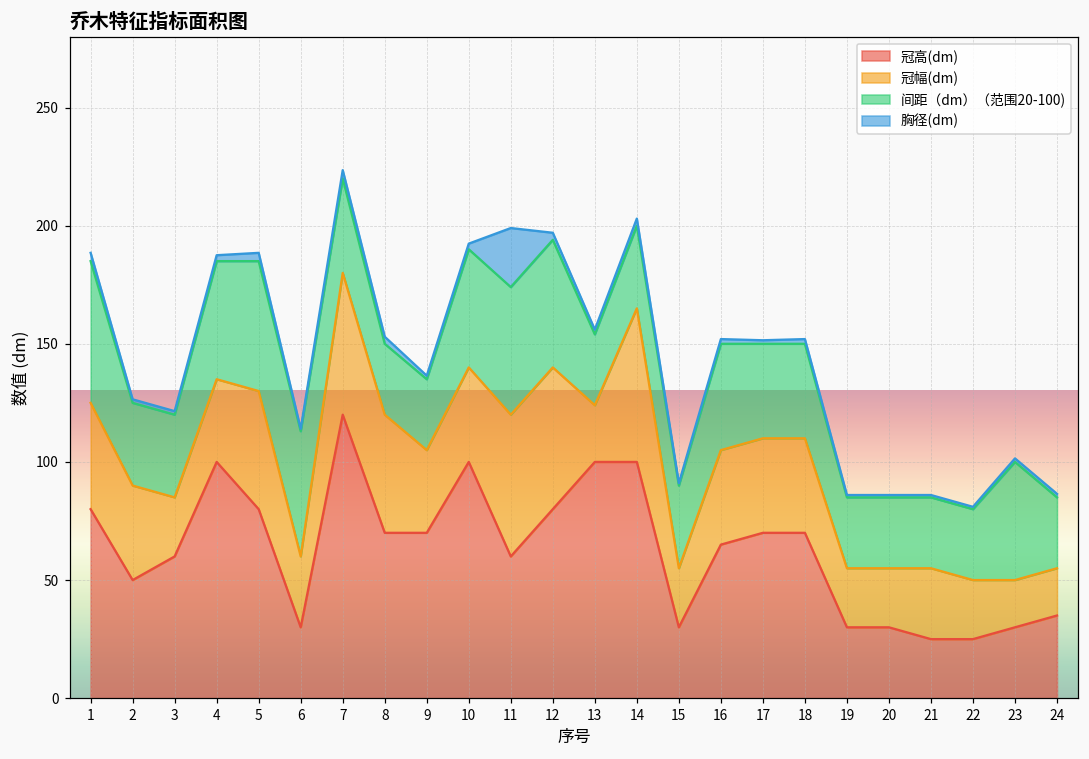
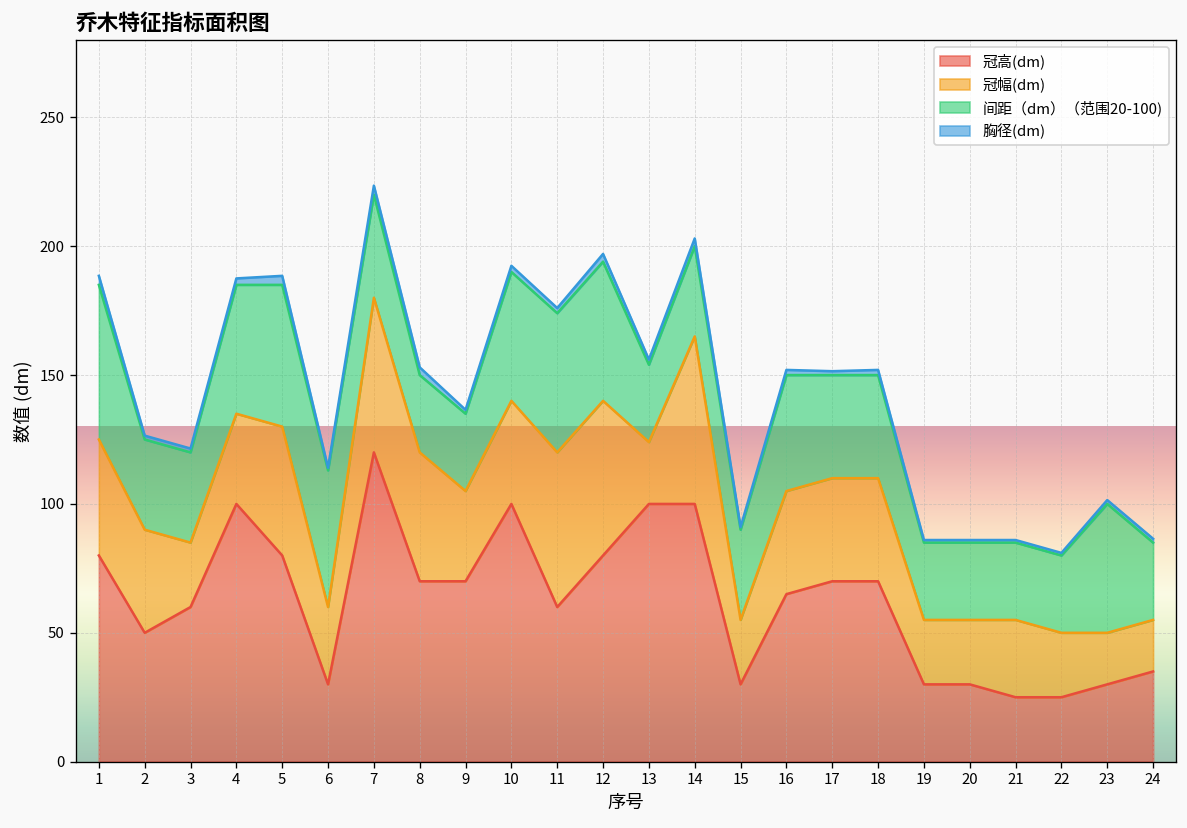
  {
    "冠高(dm)": {
      "1": 80,
      "2": 50,
      "3": 60,
      "4": 100,
      "5": 80,
      "6": 30,
      "7": 120,
      "8": 70,
      "9": 70,
      "10": 100,
      "11": 60,
      "12": 80,
      "13": 100,
      "14": 100,
      "15": 30,
      "16": 65,
      "17": 70,
      "18": 70,
      "19": 30,
      "20": 30,
      "21": 25,
      "22": 25,
      "23": 30,
      "24": 35
    },
    "冠幅(dm)": {
      "1": 45,
      "2": 40,
      "3": 25,
      "4": 35,
      "5": 50,
      "6": 30,
      "7": 60,
      "8": 50,
      "9": 35,
      "10": 40,
      "11": 60,
      "12": 60,
      "13": 24,
      "14": 65,
      "15": 25,
      "16": 40,
      "17": 40,
      "18": 40,
      "19": 25,
      "20": 25,
      "21": 30,
      "22": 25,
      "23": 20,
      "24": 20
    },
    "间距（dm）（范围20-100)": {
      "1": 60,
      "2": 35,
      "3": 35,
      "4": 50,
      "5": 55,
      "7": 40,
      "8": 30,
      "9": 30,
      "10": 50,
      "11": 54,
      "12": 54,
      "13": 30,
      "14": 35,
      "16": 45,
      "17": 40,
      "18": 40,
      "23": 50,
      "24": 30
    },
    "胸径(dm)": {
      "1": 4,
      "2": 2,
      "3": 2,
      "4": 3,
      "5": 4,
      "7": 4,
      "8": 3,
      "9": 2,
      "10": 2,
-     "11": 25,
+     "11": 2,
      "12": 3,
      "13": 2,
      "14": 3,
      "16": 2,
      "17": 2,
      "18": 2,
      "23": 2,
      "24": 2
    }
  }
